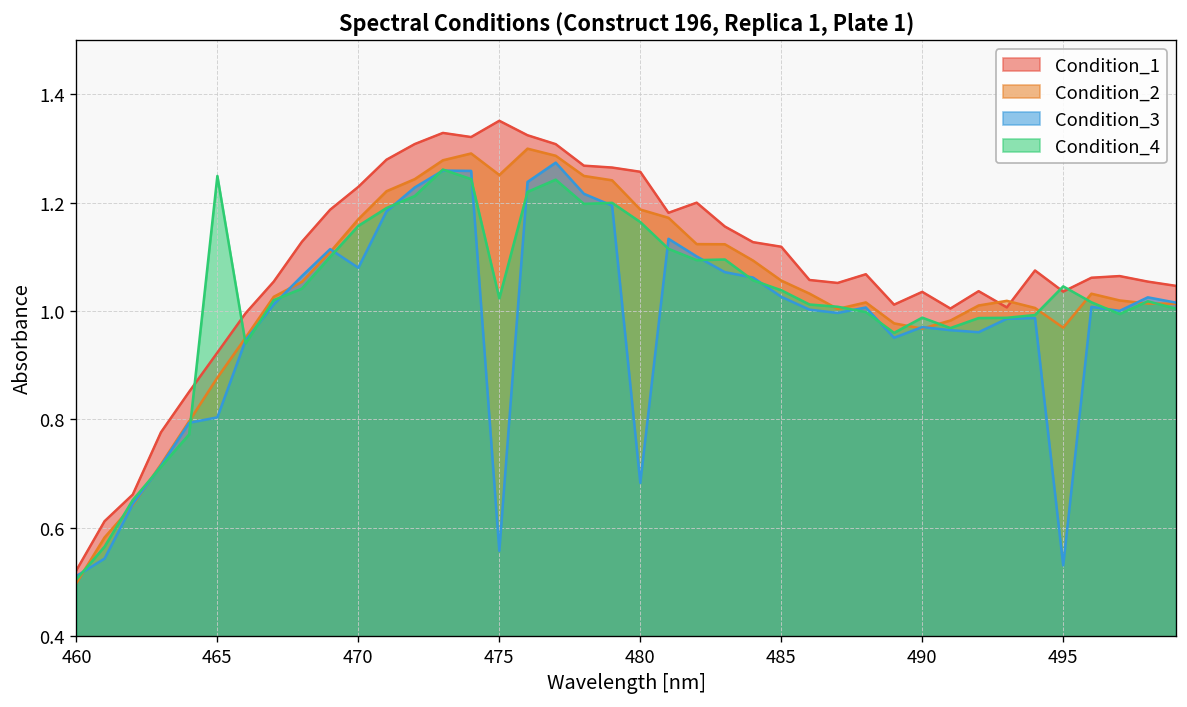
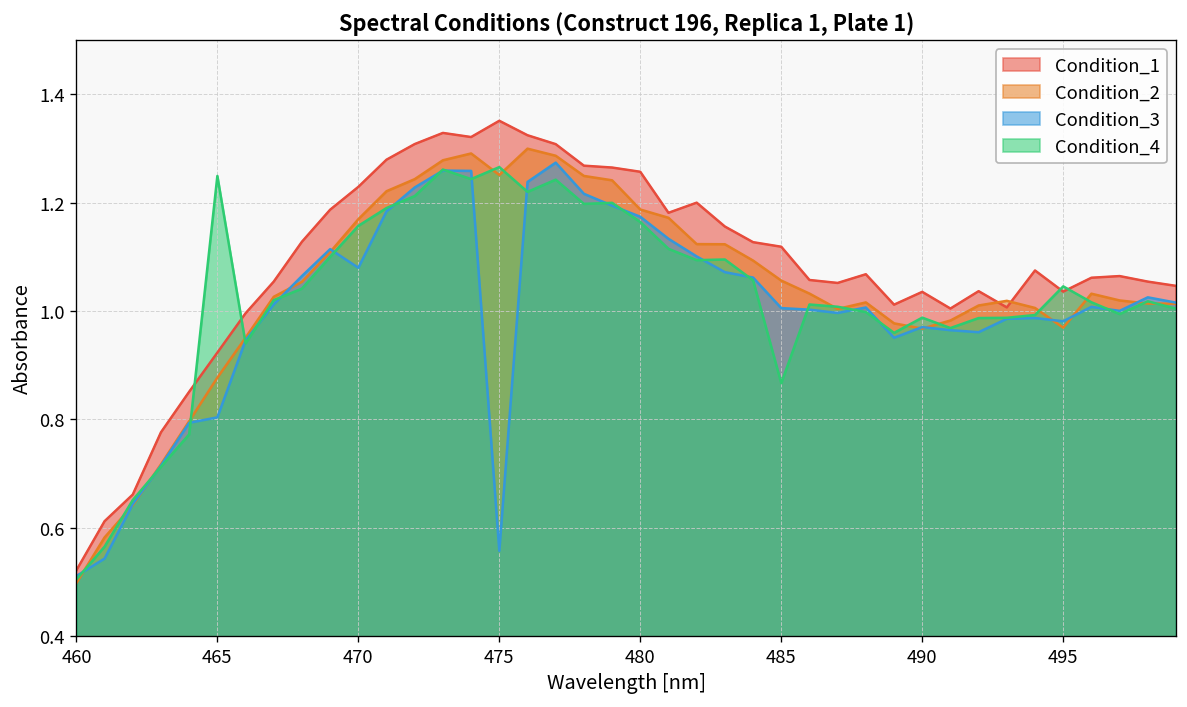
  {
    "Condition_3": {
      "460": 0.51,
      "465": 0.80,
      "470": 1.08,
      "475": 0.56,
-     "480": 0.68,
-     "485": 1.03,
-     "495": 0.53
+     "480": 1.17,
+     "485": 1.01,
+     "495": 0.98
    },
    "Condition_4": {
      "460": 0.50,
      "465": 1.25,
      "470": 1.16,
-     "475": 1.02,
+     "475": 1.27,
      "480": 1.16,
-     "485": 1.04,
+     "485": 0.87,
      "490": 0.99,
      "495": 1.05
    }
  }
